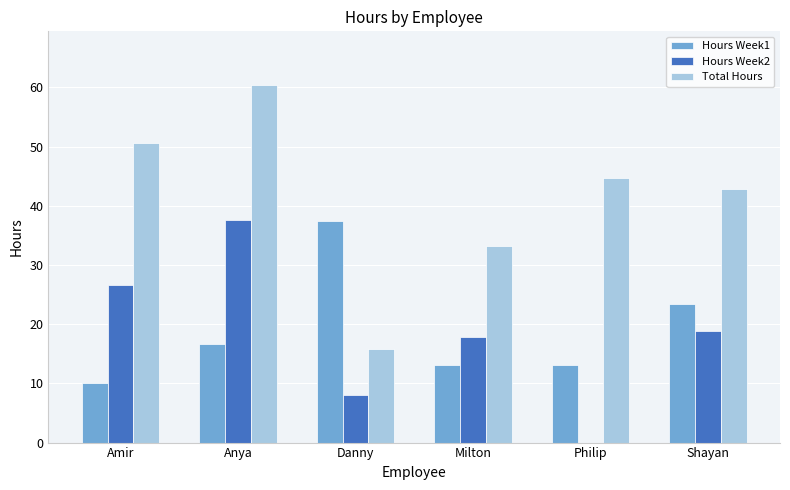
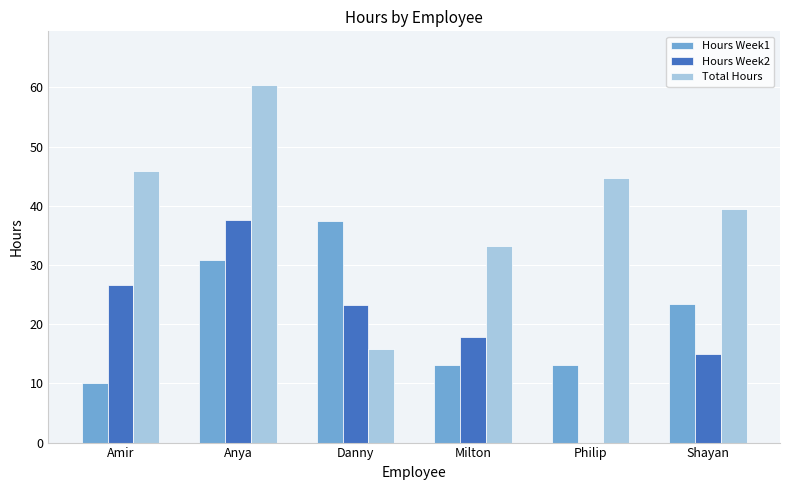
  {
    "Hours Week1": {
      "Amir": 10,
-     "Anya": 17,
+     "Anya": 31,
      "Danny": 37,
      "Milton": 13,
      "Philip": 13,
      "Shayan": 23
    },
    "Hours Week2": {
      "Amir": 27,
      "Anya": 38,
-     "Danny": 8,
+     "Danny": 23,
      "Milton": 18,
      "Philip": 0,
-     "Shayan": 19
+     "Shayan": 15
    },
    "Total Hours": {
-     "Amir": 51,
+     "Amir": 46,
      "Anya": 60,
      "Danny": 16,
      "Milton": 33,
      "Philip": 45,
-     "Shayan": 43
+     "Shayan": 40
    }
  }
